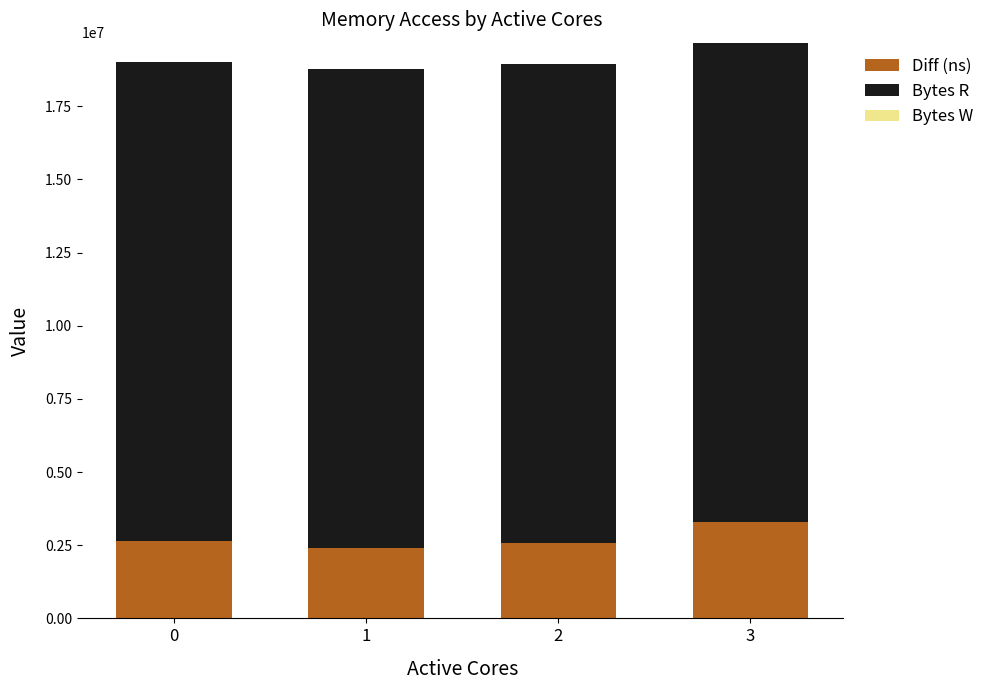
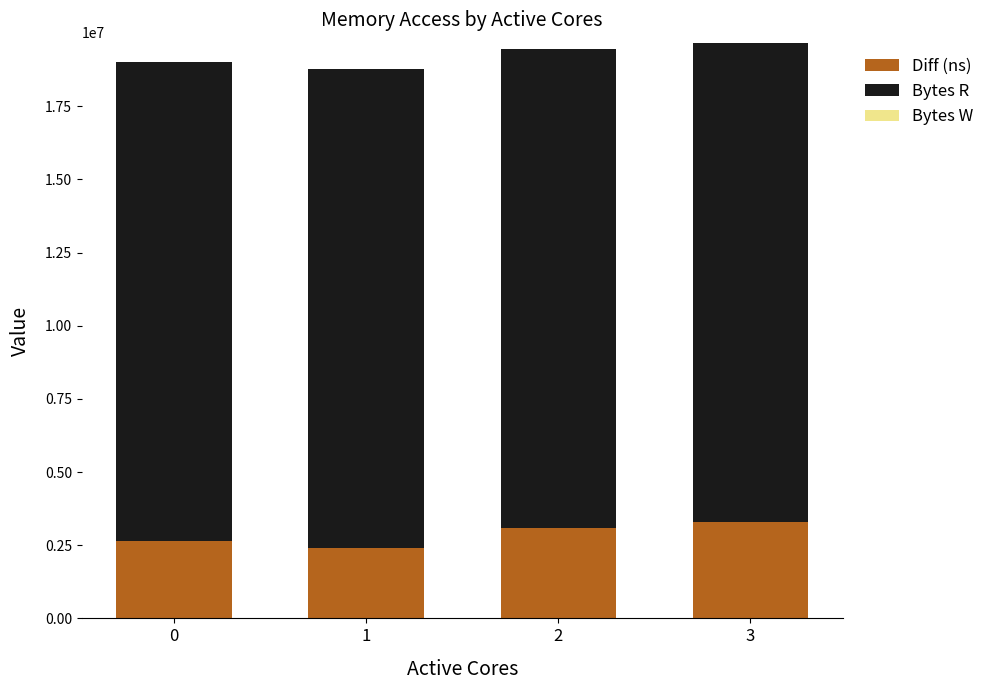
  {
    "Diff (ns)": {
      "0": 2600000,
      "1": 2400000,
-     "2": 2600000,
+     "2": 3100000,
      "3": 3300000
    }
  }
